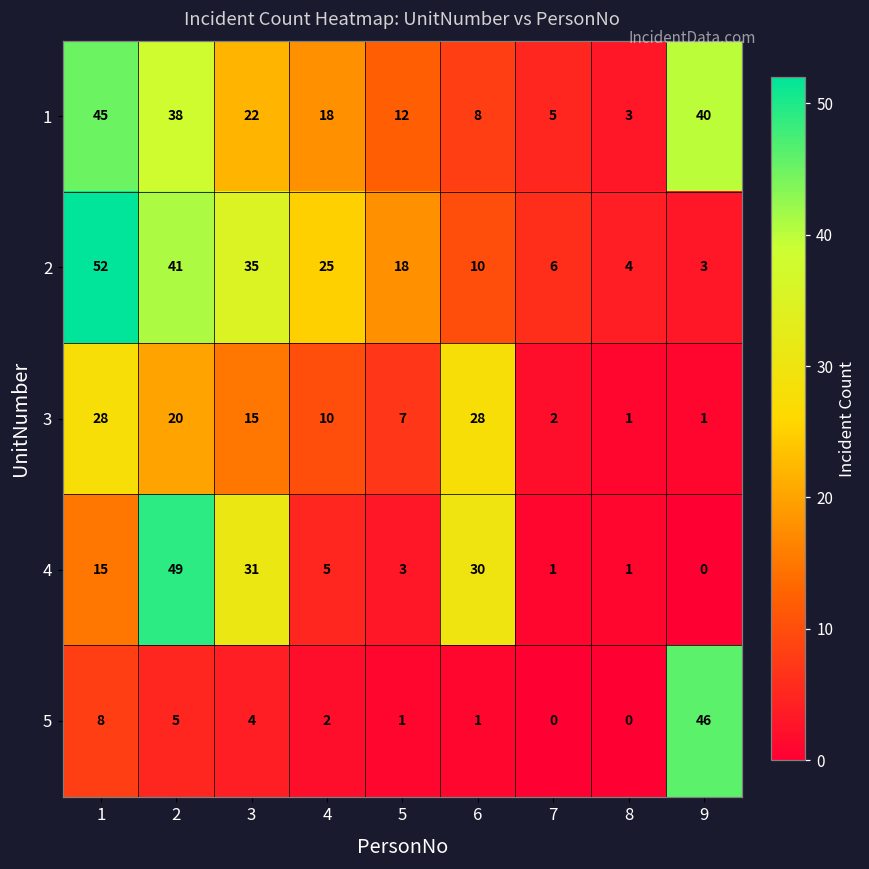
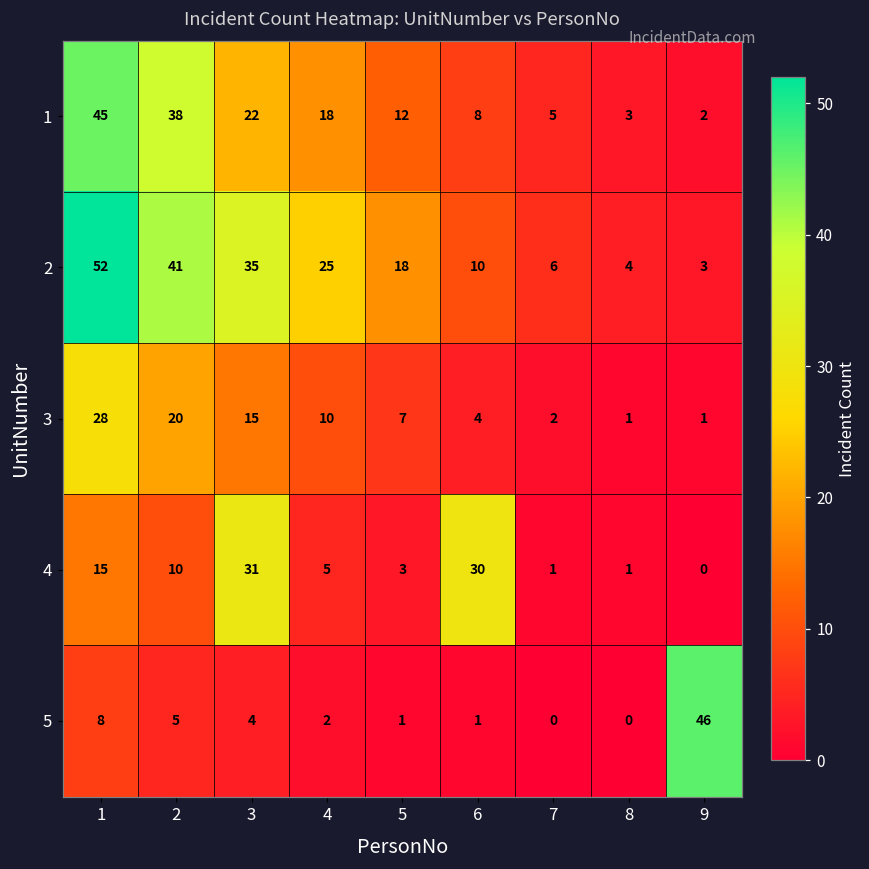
  {
    "1": {
      "1": 45,
      "2": 38,
      "3": 22,
      "4": 18,
      "5": 12,
      "6": 8,
      "7": 5,
      "8": 3,
-     "9": 40
+     "9": 2
    },
    "2": {
      "1": 52,
      "2": 41,
      "3": 35,
      "4": 25,
      "5": 18,
      "6": 10,
      "7": 6,
      "8": 4,
      "9": 3
    },
    "3": {
      "1": 28,
      "2": 20,
      "3": 15,
      "4": 10,
      "5": 7,
-     "6": 28,
+     "6": 4,
      "7": 2,
      "8": 1,
      "9": 1
    },
    "4": {
      "1": 15,
-     "2": 49,
+     "2": 10,
      "3": 31,
      "4": 5,
      "5": 3,
      "6": 30,
      "7": 1,
      "8": 1,
      "9": 0
    },
    "5": {
      "1": 8,
      "2": 5,
      "3": 4,
      "4": 2,
      "5": 1,
      "6": 1,
      "7": 0,
      "8": 0,
      "9": 46
    }
  }
